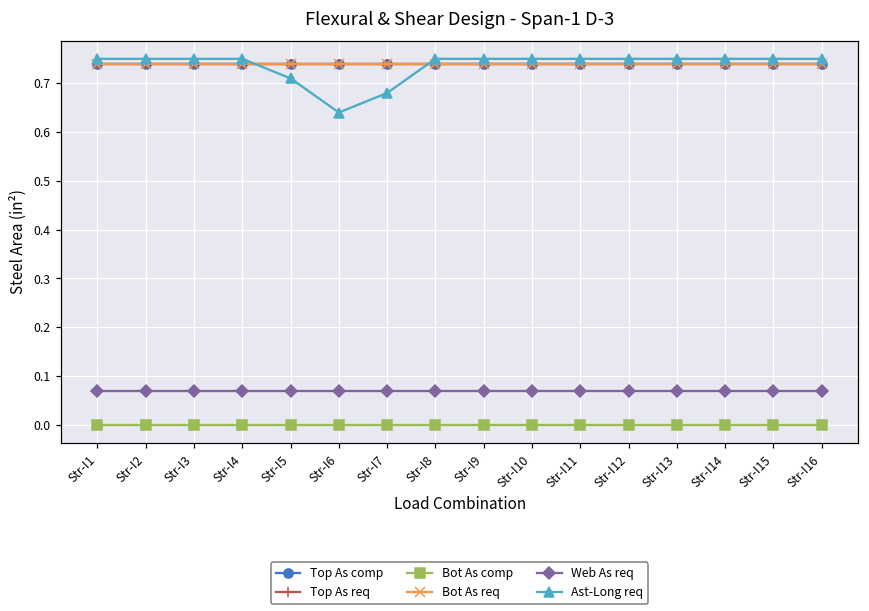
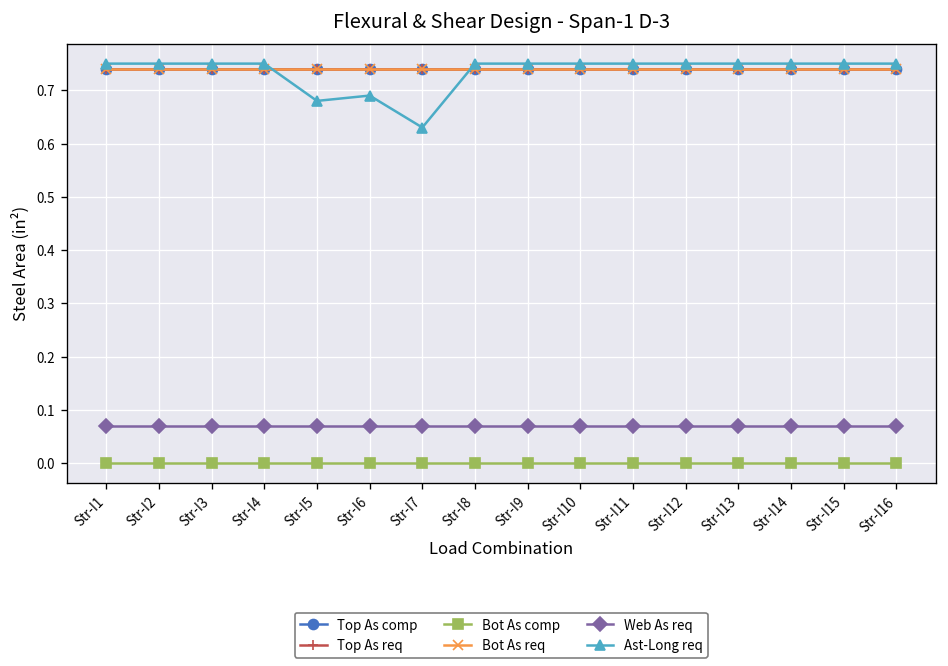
  {
    "Bot As req": {
      "Str-I1": 0.74,
      "Str-I2": 0.74,
      "Str-I3": 0.74,
      "Str-I4": 0.74,
      "Str-I5": 0.74,
      "Str-I6": 0.74,
      "Str-I7": 0.74,
      "Str-I8": 0.74,
      "Str-I9": 0.74,
      "Str-I10": 0.74,
      "Str-I11": 0.74,
      "Str-I12": 0.74,
      "Str-I13": 0.74,
      "Str-I14": 0.74,
      "Str-I15": 0.74,
      "Str-I16": 0.74
    },
    "Bot As comp": {
      "Str-I1": 0.00,
      "Str-I2": 0.00,
      "Str-I3": 0.00,
      "Str-I4": 0.00,
      "Str-I5": 0.00,
      "Str-I6": 0.00,
      "Str-I7": 0.00,
      "Str-I8": 0.00,
      "Str-I9": 0.00,
      "Str-I10": 0.00,
      "Str-I11": 0.00,
      "Str-I12": 0.00,
      "Str-I13": 0.00,
      "Str-I14": 0.00,
      "Str-I15": 0.00,
      "Str-I16": 0.00
    },
    "Web As req": {
      "Str-I1": 0.07,
      "Str-I2": 0.07,
      "Str-I3": 0.07,
      "Str-I4": 0.07,
      "Str-I5": 0.07,
      "Str-I6": 0.07,
      "Str-I7": 0.07,
      "Str-I8": 0.07,
      "Str-I9": 0.07,
      "Str-I10": 0.07,
      "Str-I11": 0.07,
      "Str-I12": 0.07,
      "Str-I13": 0.07,
      "Str-I14": 0.07,
      "Str-I15": 0.07,
      "Str-I16": 0.07
    },
    "Ast-Long req": {
      "Str-I1": 0.75,
      "Str-I2": 0.75,
      "Str-I3": 0.75,
      "Str-I4": 0.75,
-     "Str-I5": 0.71,
-     "Str-I6": 0.64,
-     "Str-I7": 0.68,
+     "Str-I5": 0.68,
+     "Str-I6": 0.69,
+     "Str-I7": 0.63,
      "Str-I8": 0.75,
      "Str-I9": 0.75,
      "Str-I10": 0.75,
      "Str-I11": 0.75,
      "Str-I12": 0.75,
      "Str-I13": 0.75,
      "Str-I14": 0.75,
      "Str-I15": 0.75,
      "Str-I16": 0.75
    }
  }
